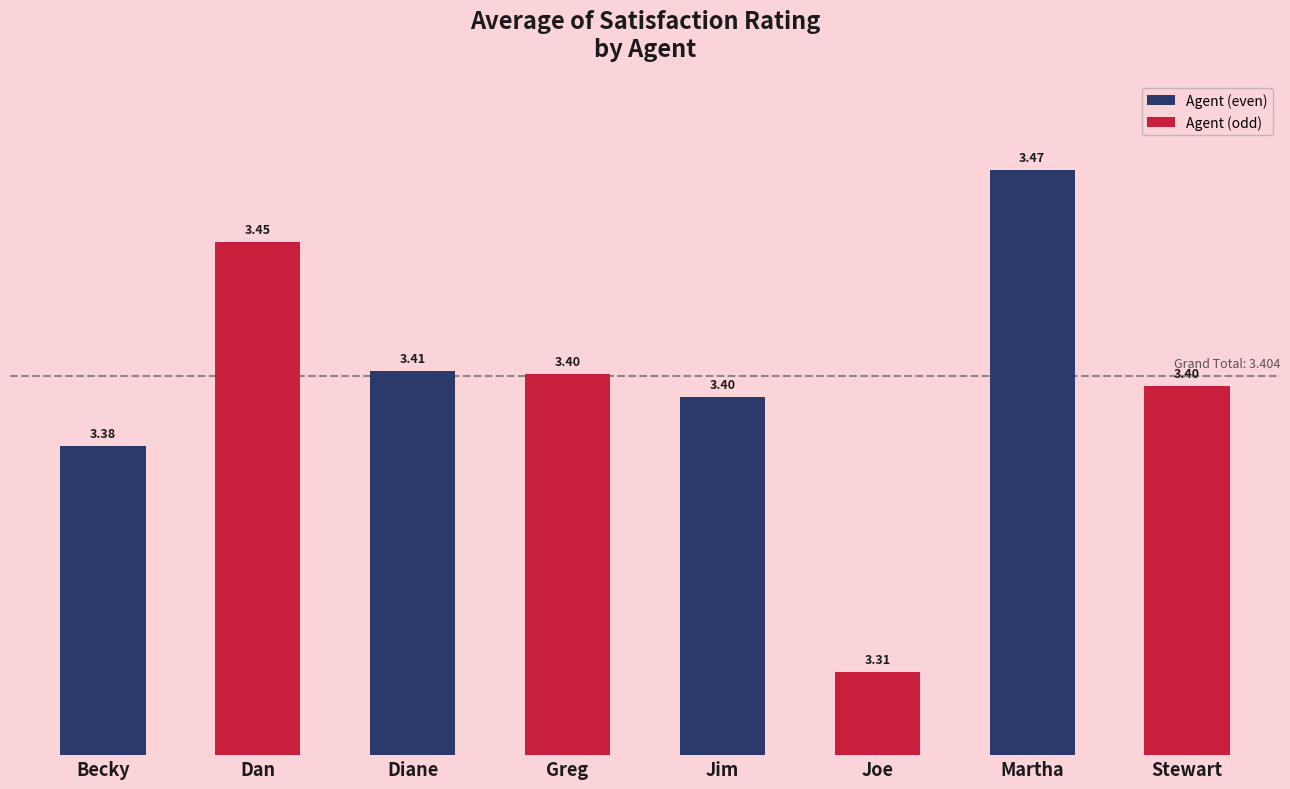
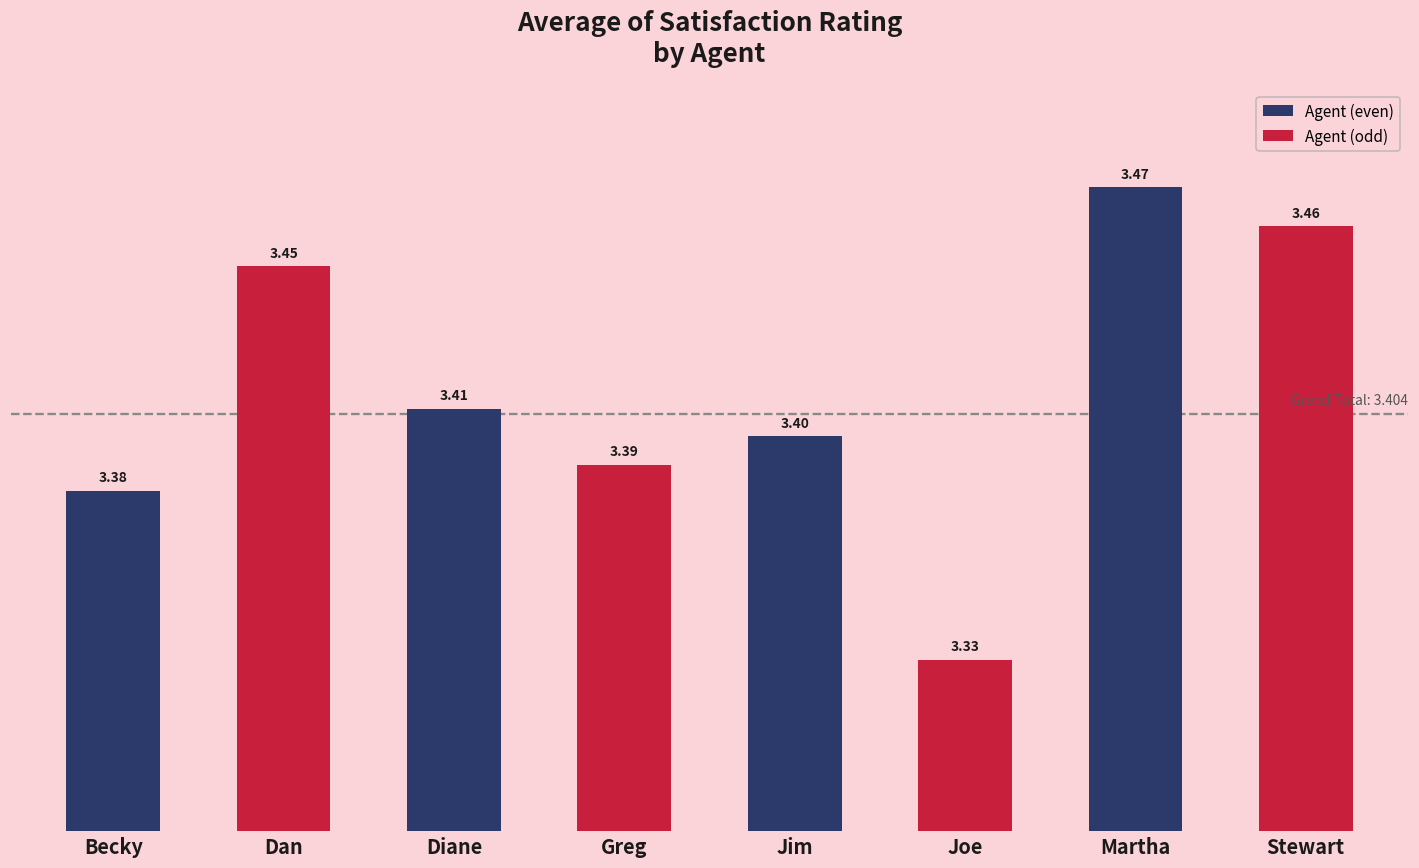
  {
    "Becky": 3.38,
    "Dan": 3.45,
    "Diane": 3.41,
-   "Greg": 3.40,
+   "Greg": 3.39,
    "Jim": 3.40,
-   "Joe": 3.31,
+   "Joe": 3.33,
    "Martha": 3.47,
-   "Stewart": 3.40
+   "Stewart": 3.46
  }
